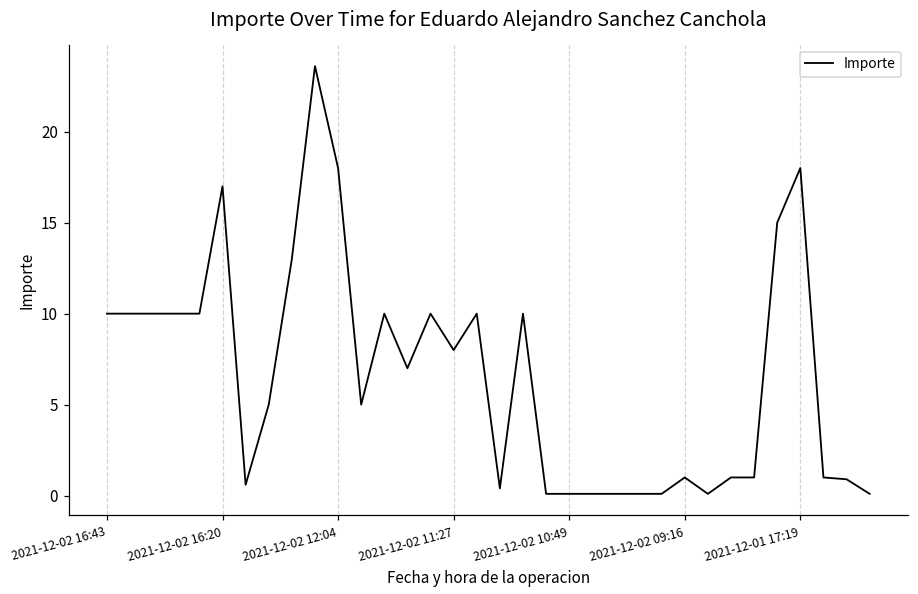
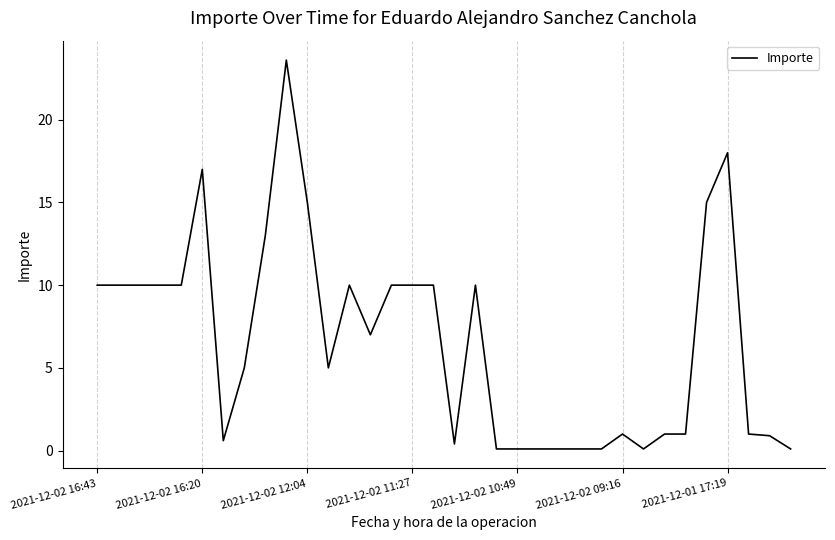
  {
    "2021-12-02 16:43": 10,
    "2021-12-02 16:20": 17,
-   "2021-12-02 12:04": 18,
-   "2021-12-02 11:27": 8,
+   "2021-12-02 12:04": 15,
+   "2021-12-02 11:27": 10,
    "2021-12-02 10:49": 0,
    "2021-12-02 09:16": 1,
    "2021-12-01 17:19": 18
  }
